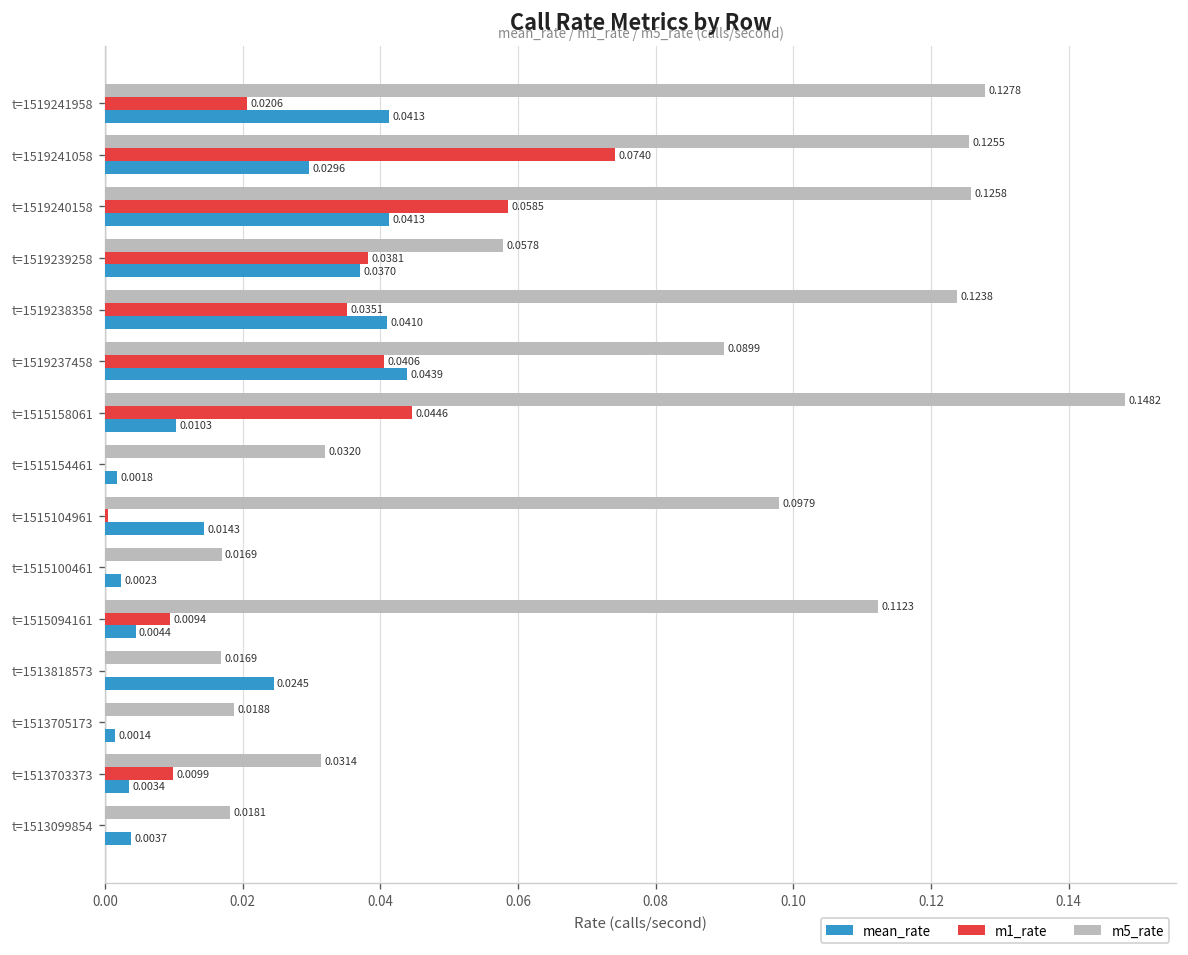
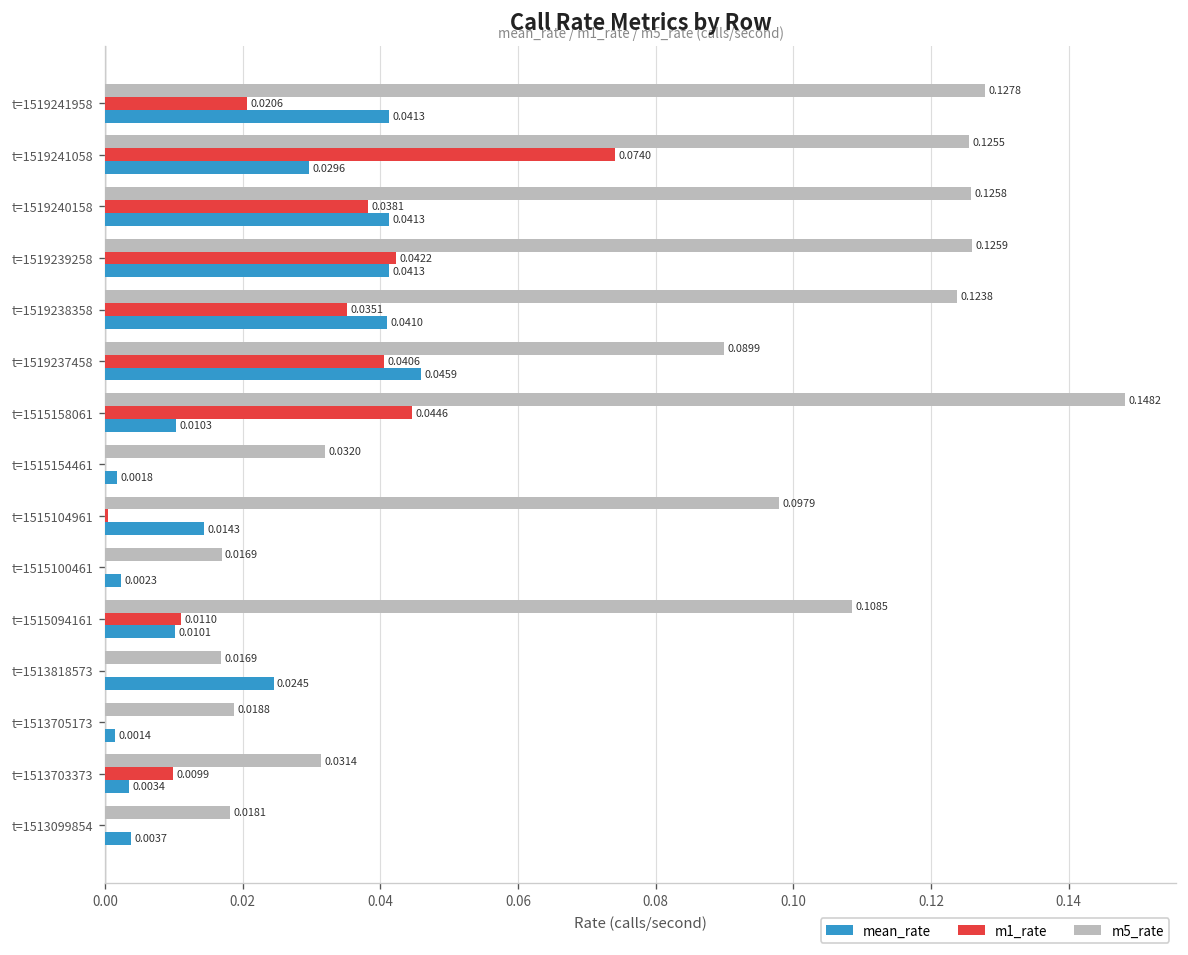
  {
    "mean_rate": {
      "t=1519241958": 0.0413,
      "t=1519241058": 0.0296,
      "t=1519240158": 0.0413,
-     "t=1519239258": 0.0370,
+     "t=1519239258": 0.0413,
      "t=1519238358": 0.0410,
-     "t=1519237458": 0.0439,
+     "t=1519237458": 0.0459,
      "t=1515158061": 0.0103,
      "t=1515154461": 0.0018,
      "t=1515104961": 0.0143,
      "t=1515100461": 0.0023,
-     "t=1515094161": 0.0044,
+     "t=1515094161": 0.0101,
      "t=1513818573": 0.0245,
      "t=1513705173": 0.0014,
      "t=1513703373": 0.0034,
      "t=1513099854": 0.0037
    },
    "m1_rate": {
      "t=1519241958": 0.0206,
      "t=1519241058": 0.0740,
-     "t=1519240158": 0.0585,
-     "t=1519239258": 0.0381,
+     "t=1519240158": 0.0381,
+     "t=1519239258": 0.0422,
      "t=1519238358": 0.0351,
      "t=1519237458": 0.0406,
      "t=1515158061": 0.0446,
-     "t=1515094161": 0.0094,
+     "t=1515094161": 0.0110,
      "t=1513703373": 0.0099
    },
    "m5_rate": {
      "t=1519241958": 0.1278,
      "t=1519241058": 0.1255,
      "t=1519240158": 0.1258,
-     "t=1519239258": 0.0578,
+     "t=1519239258": 0.1259,
      "t=1519238358": 0.1238,
      "t=1519237458": 0.0899,
      "t=1515158061": 0.1482,
      "t=1515154461": 0.0320,
      "t=1515104961": 0.0979,
      "t=1515100461": 0.0169,
-     "t=1515094161": 0.1123,
+     "t=1515094161": 0.1085,
      "t=1513818573": 0.0169,
      "t=1513705173": 0.0188,
      "t=1513703373": 0.0314,
      "t=1513099854": 0.0181
    }
  }
